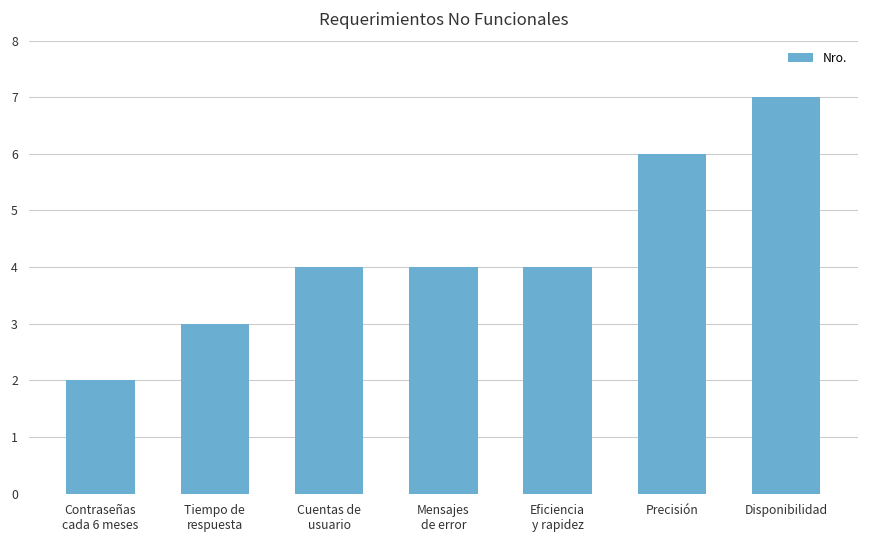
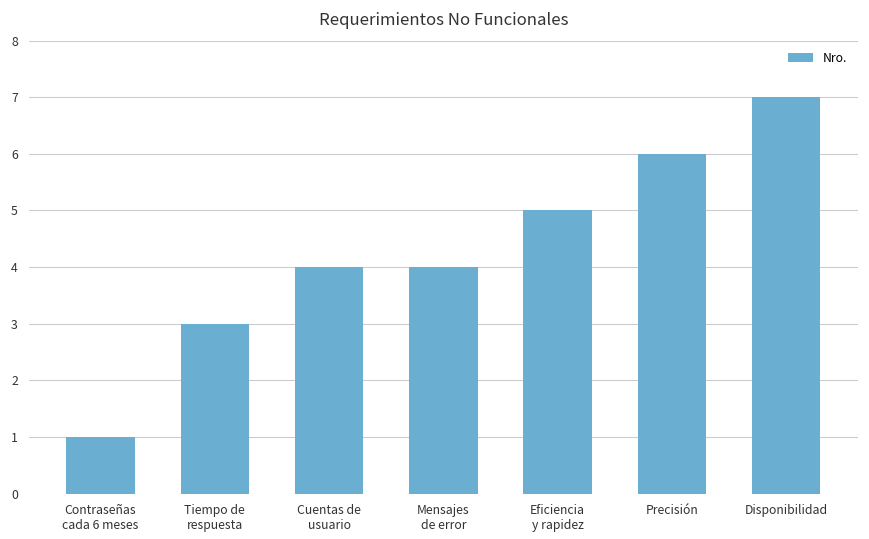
  {
-   "Contraseñas cada 6 meses": 2,
+   "Contraseñas cada 6 meses": 1,
    "Tiempo de respuesta": 3,
    "Cuentas de usuario": 4,
    "Mensajes de error": 4,
-   "Eficiencia y rapidez": 4,
+   "Eficiencia y rapidez": 5,
    "Precisión": 6,
    "Disponibilidad": 7
  }
